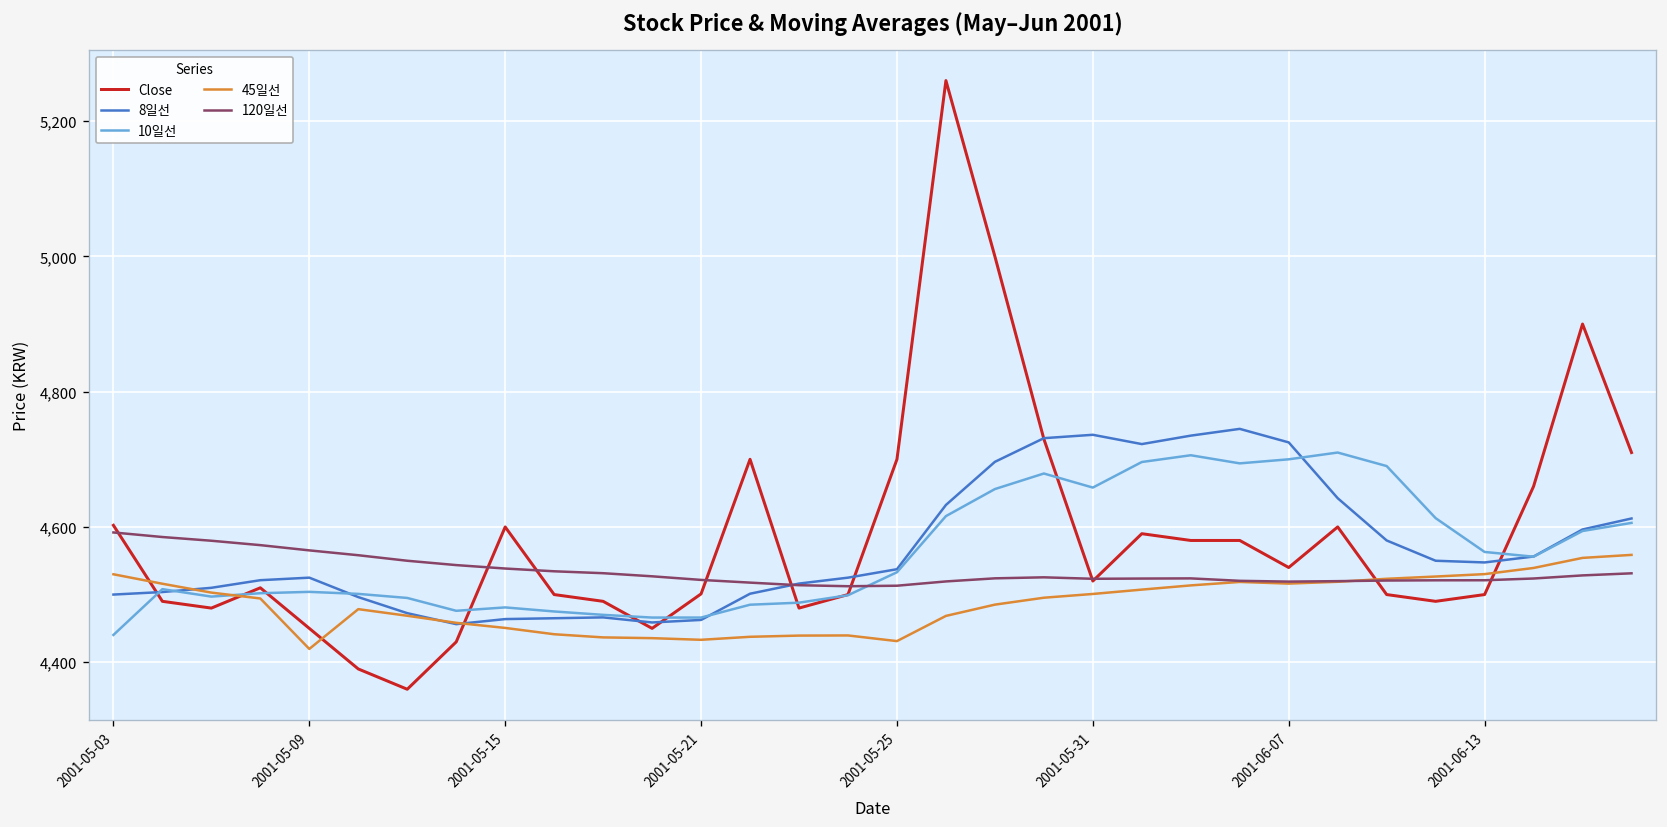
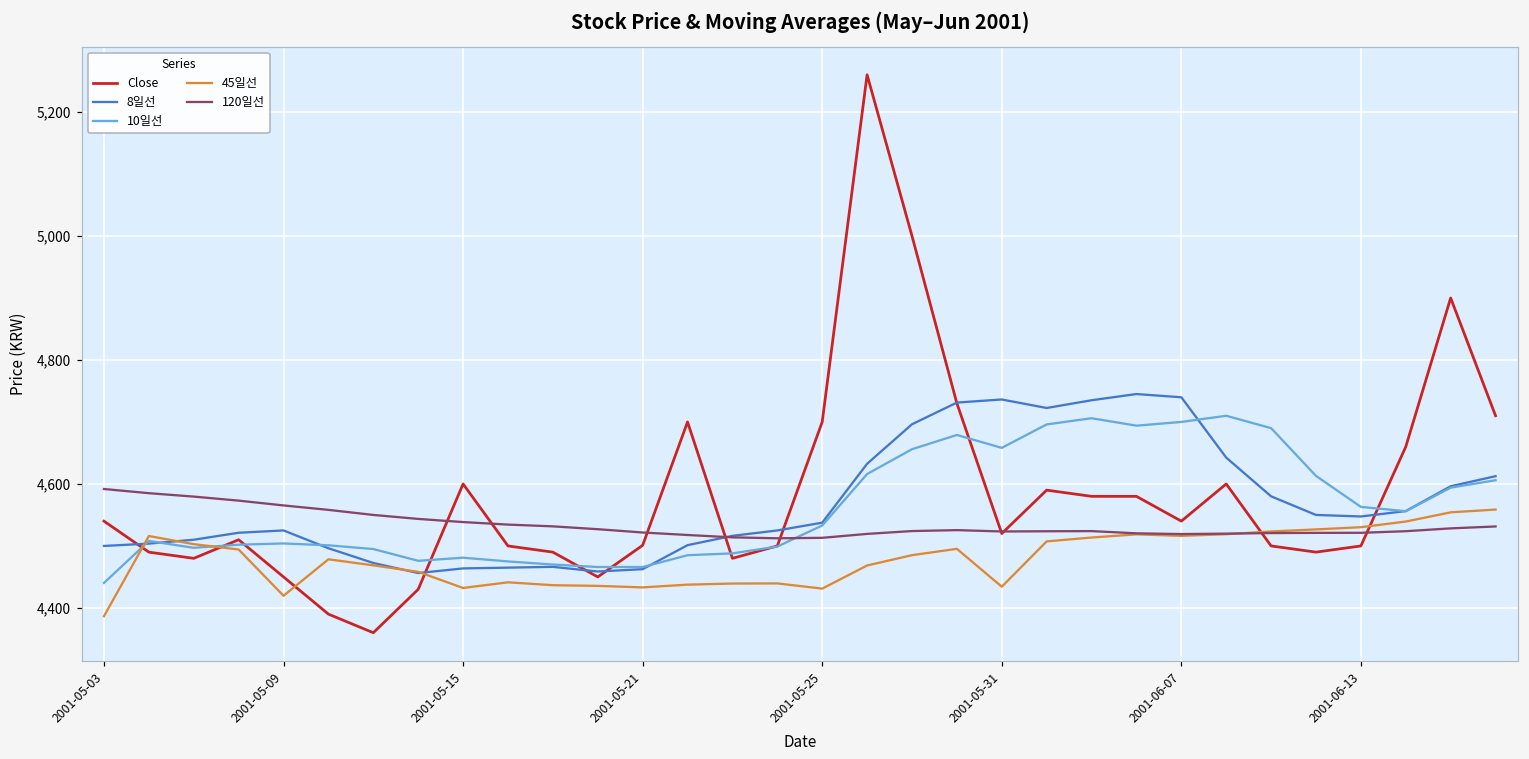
  {
    "Close": {
-     "2001-05-03": "4,600",
+     "2001-05-03": "4,540",
      "2001-05-09": "4,450",
      "2001-05-15": "4,600",
      "2001-05-21": "4,500",
      "2001-05-25": "4,700",
      "2001-06-07": "4,540",
      "2001-06-13": "4,500"
    },
    "8일선": {
      "2001-05-03": "4,500",
      "2001-05-09": "4,530",
      "2001-05-15": "4,460",
      "2001-05-31": "4,740",
-     "2001-06-07": "4,730",
+     "2001-06-07": "4,740",
      "2001-06-13": "4,550"
    },
    "10일선": {
      "2001-05-03": "4,440",
      "2001-05-09": "4,500",
      "2001-05-15": "4,480",
      "2001-05-31": "4,660",
      "2001-06-07": "4,700",
      "2001-06-13": "4,560"
    },
    "45일선": {
-     "2001-05-03": "4,530",
+     "2001-05-03": "4,390",
      "2001-05-09": "4,420",
-     "2001-05-15": "4,450",
+     "2001-05-15": "4,430",
      "2001-05-21": "4,430",
      "2001-05-25": "4,430",
-     "2001-05-31": "4,500",
+     "2001-05-31": "4,430",
      "2001-06-13": "4,530"
    },
    "120일선": {
      "2001-05-03": "4,590",
      "2001-05-09": "4,570",
      "2001-05-15": "4,540",
      "2001-05-21": "4,520",
      "2001-05-25": "4,510",
      "2001-06-13": "4,520"
    }
  }
